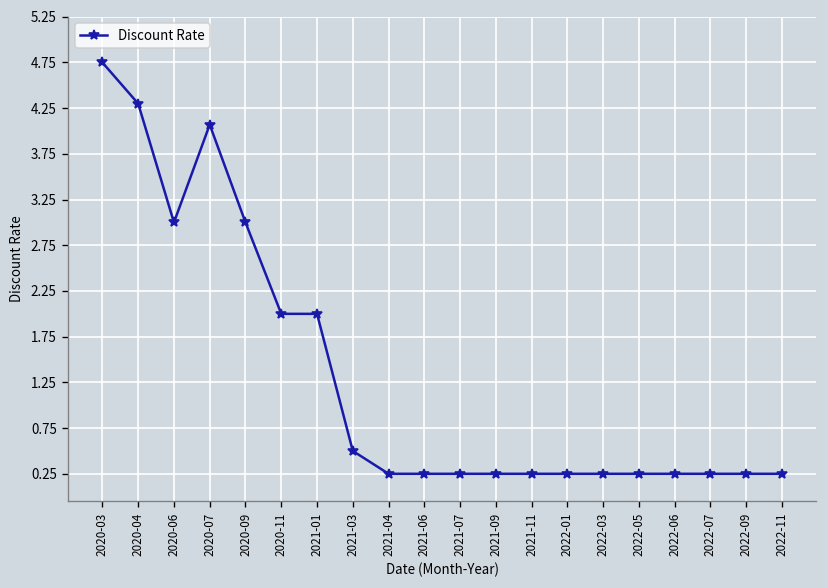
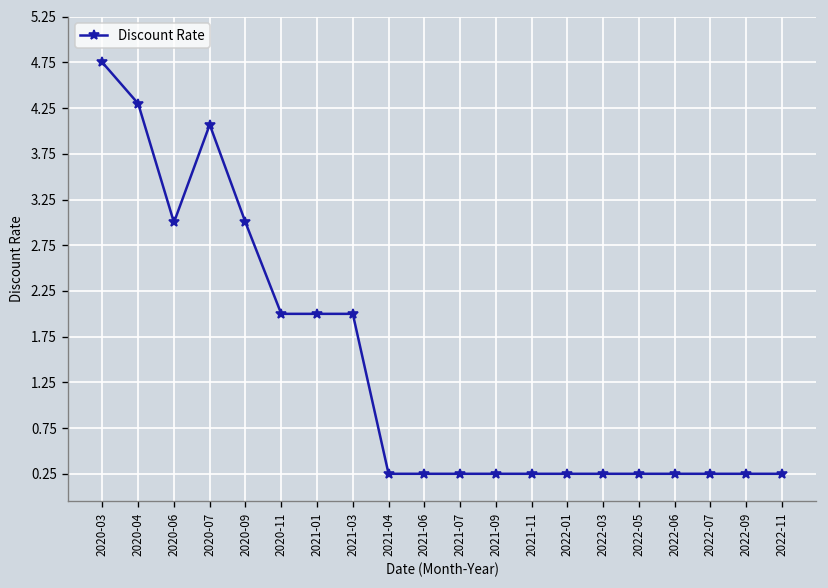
  {
    "2020-03": 4.8,
    "2020-04": 4.3,
    "2020-06": 3.0,
    "2020-07": 4.1,
    "2020-09": 3.0,
    "2020-11": 2.0,
    "2021-01": 2.0,
-   "2021-03": 0.5,
+   "2021-03": 2.0,
    "2021-04": 0.3,
    "2021-06": 0.3,
    "2021-07": 0.3,
    "2021-09": 0.3,
    "2021-11": 0.3,
    "2022-01": 0.3,
    "2022-03": 0.3,
    "2022-05": 0.3,
    "2022-06": 0.3,
    "2022-07": 0.3,
    "2022-09": 0.3,
    "2022-11": 0.3
  }
